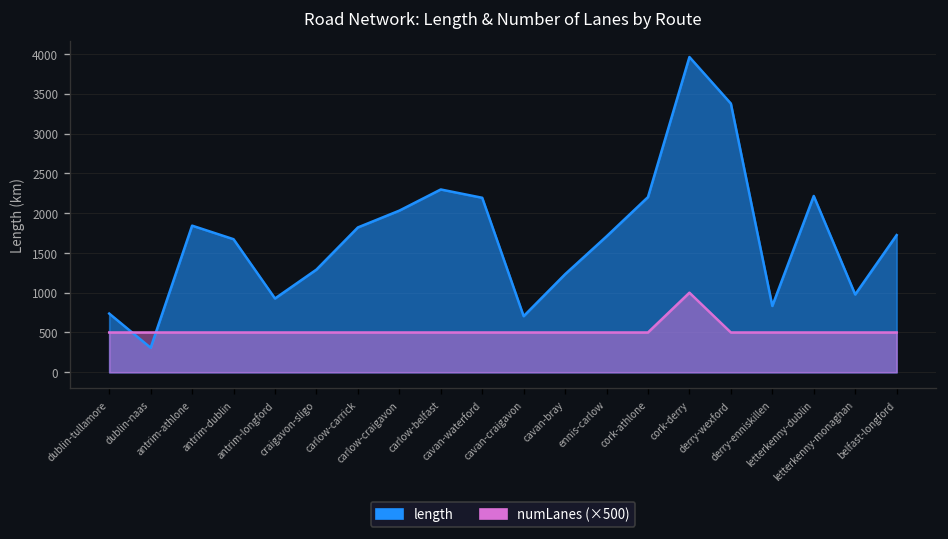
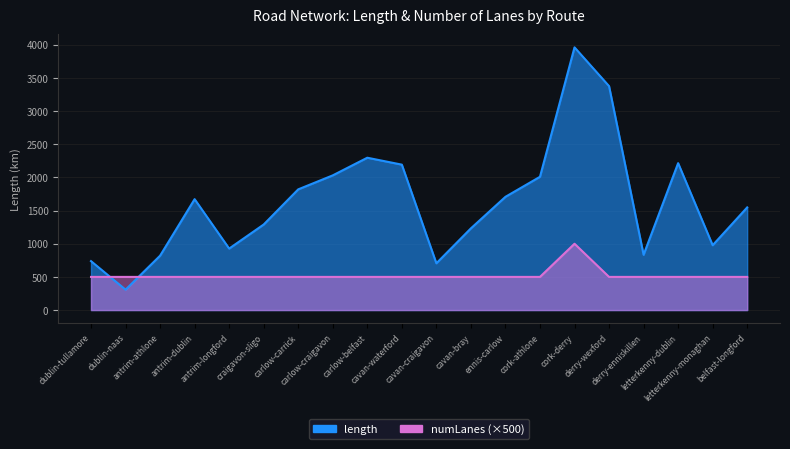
  {
    "length": {
      "dublin-tullamore": 700,
      "dublin-naas": 300,
-     "antrim-athlone": 1800,
+     "antrim-athlone": 800,
      "antrim-dublin": 1700,
      "antrim-longford": 900,
      "craigavon-sligo": 1300,
      "carlow-carrick": 1800,
      "carlow-craigavon": 2000,
      "carlow-belfast": 2300,
      "cavan-waterford": 2200,
      "cavan-craigavon": 700,
      "cavan-bray": 1200,
      "ennis-carlow": 1700,
-     "cork-athlone": 2200,
+     "cork-athlone": 2000,
      "cork-derry": 4000,
      "derry-wexford": 3400,
      "derry-enniskillen": 800,
      "letterkenny-dublin": 2200,
      "letterkenny-monaghan": 1000,
-     "belfast-longford": 1700
+     "belfast-longford": 1500
    }
  }
